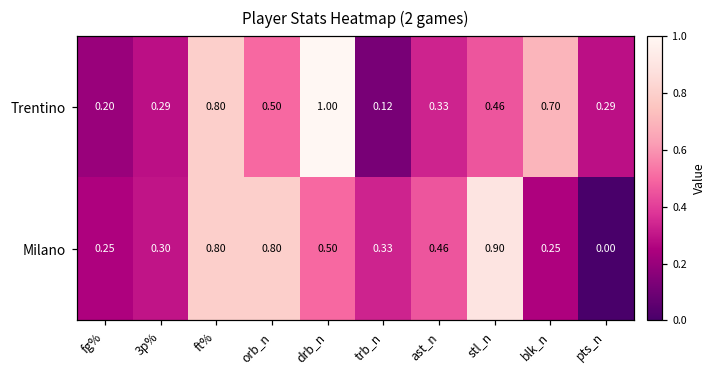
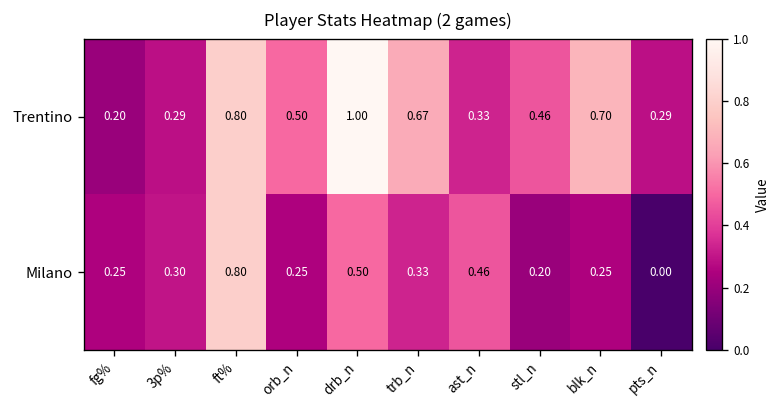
  {
    "Trentino": {
      "fg%": 0.20,
      "3p%": 0.29,
      "ft%": 0.80,
      "orb_n": 0.50,
      "drb_n": 1.00,
-     "trb_n": 0.12,
+     "trb_n": 0.67,
      "ast_n": 0.33,
      "stl_n": 0.46,
      "blk_n": 0.70,
      "pts_n": 0.29
    },
    "Milano": {
      "fg%": 0.25,
      "3p%": 0.30,
      "ft%": 0.80,
-     "orb_n": 0.80,
+     "orb_n": 0.25,
      "drb_n": 0.50,
      "trb_n": 0.33,
      "ast_n": 0.46,
-     "stl_n": 0.90,
+     "stl_n": 0.20,
      "blk_n": 0.25,
      "pts_n": 0.00
    }
  }
